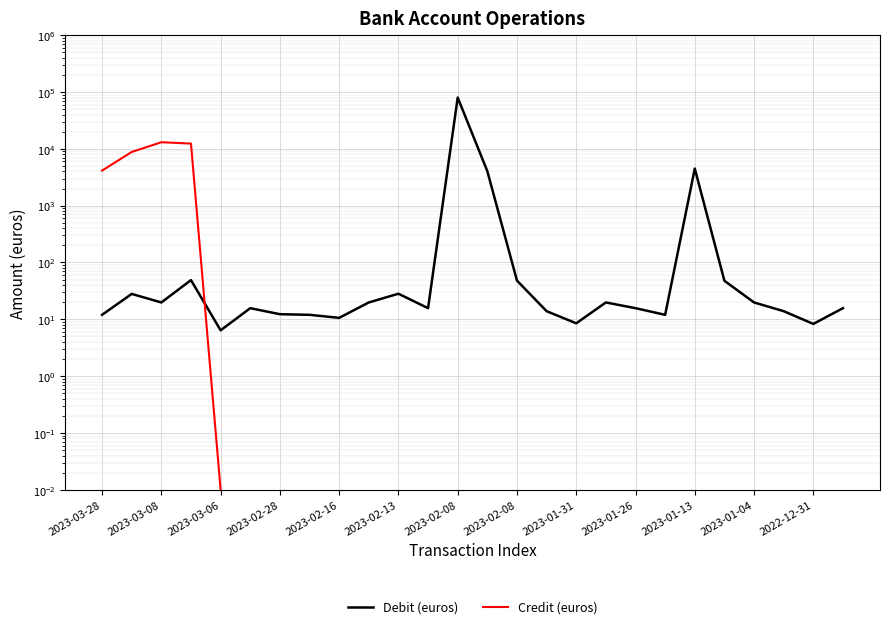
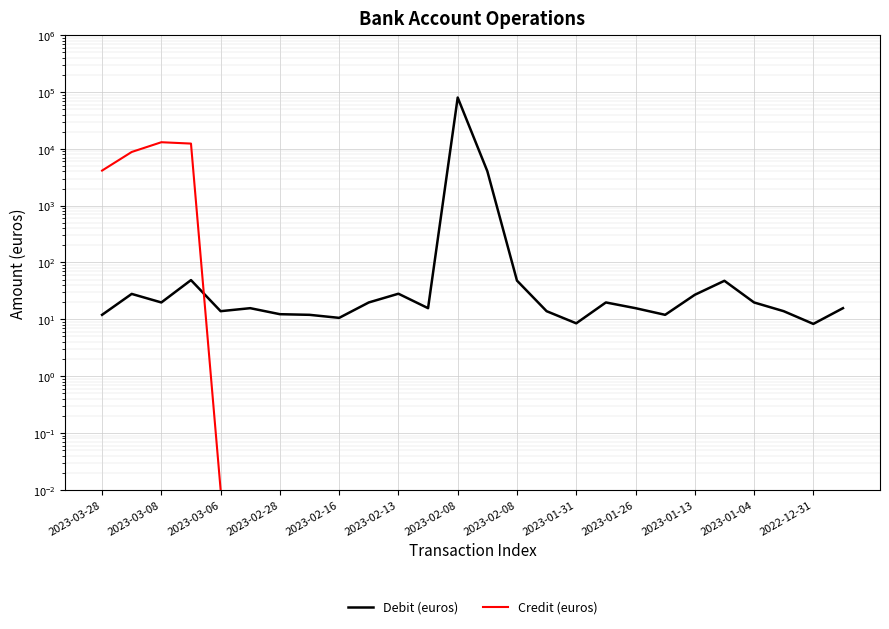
  {
    "Debit (euros)": {
      "2023-03-28": 12,
-     "2023-03-06": 6,
+     "2023-03-06": 14,
      "2023-02-16": 11,
      "2023-01-31": 9,
-     "2023-01-13": 4000,
+     "2023-01-13": 30,
      "2022-12-31": 8
    },
    "Credit (euros)": {
      "2023-03-28": 4000,
      "2023-03-08": 13000,
      "2023-03-06": 0.010
    }
  }
